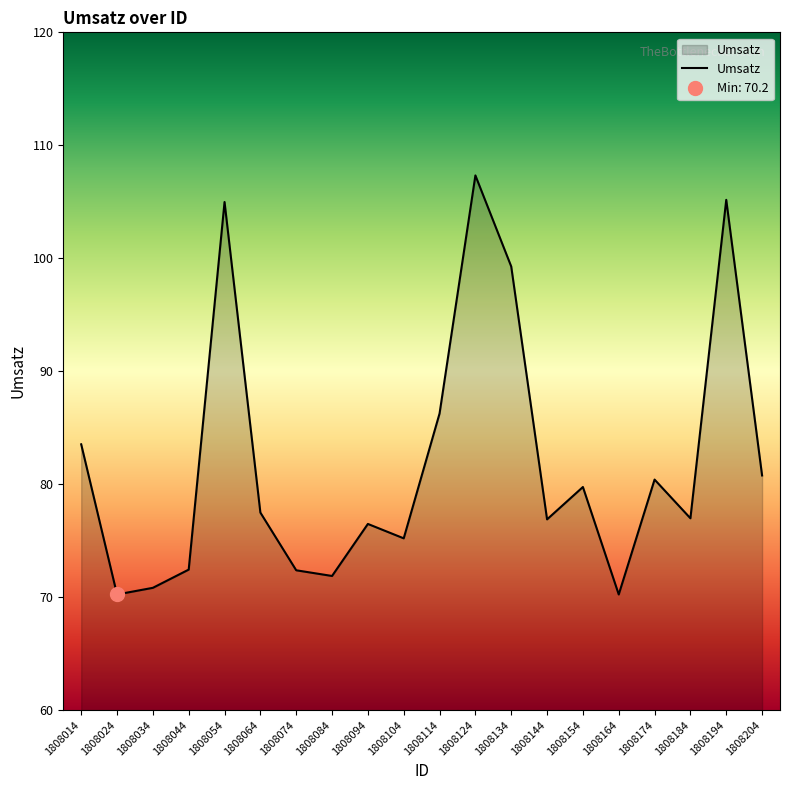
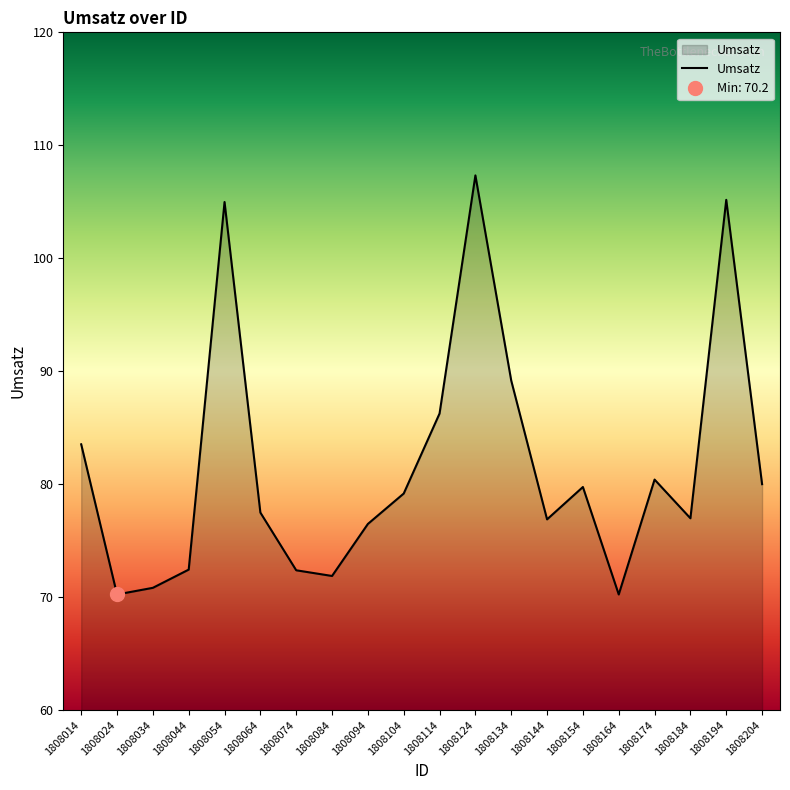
  {
    "Umsatz": {
      "1808014": 83.5,
      "1808034": 70.8,
      "1808044": 72.4,
      "1808054": 105.0,
      "1808064": 77.5,
      "1808074": 72.4,
      "1808084": 71.9,
      "1808094": 76.5,
-     "1808104": 75.2,
+     "1808104": 79.2,
      "1808114": 86.3,
      "1808124": 107.3,
-     "1808134": 99.3,
+     "1808134": 89.2,
      "1808144": 76.9,
      "1808154": 79.8,
      "1808164": 70.2,
      "1808174": 80.4,
      "1808184": 77.0,
      "1808194": 105.2,
-     "1808204": 80.8
+     "1808204": 80.0
    }
  }
